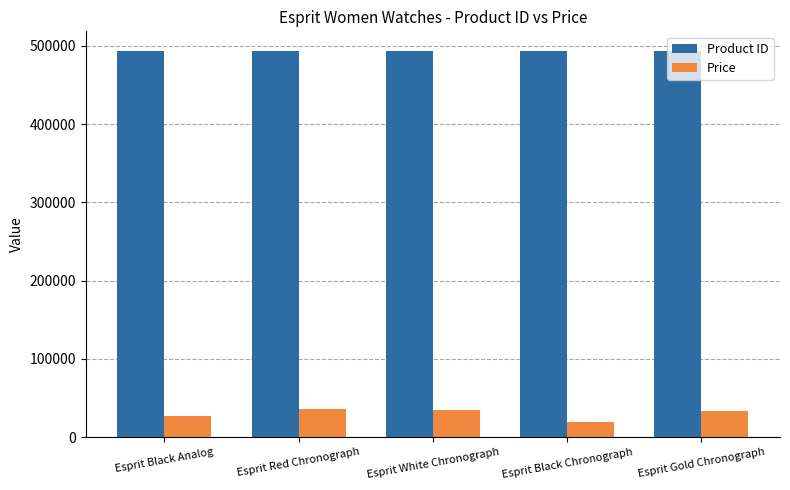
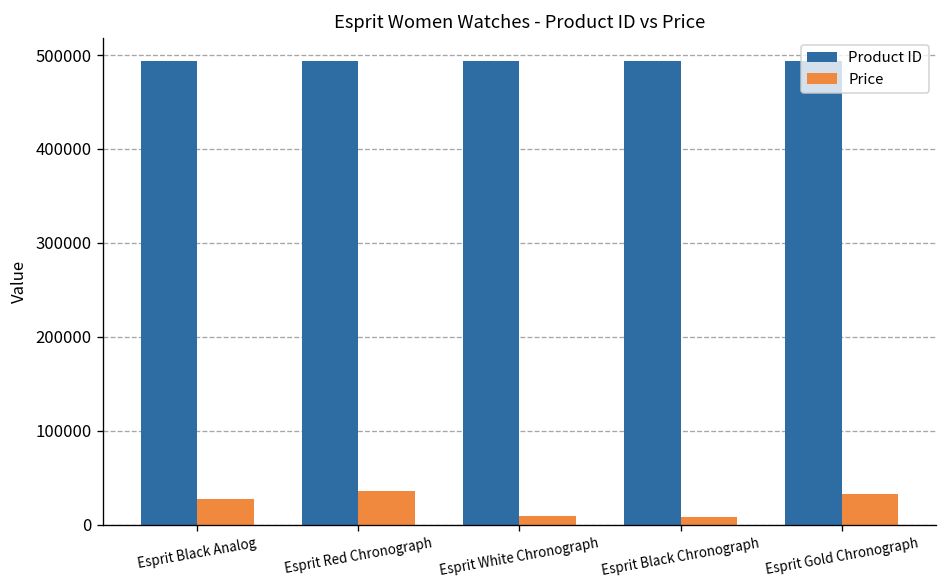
  {
    "Product ID": {
      "Esprit Black Analog": 490000,
      "Esprit Red Chronograph": 490000,
      "Esprit White Chronograph": 490000,
      "Esprit Black Chronograph": 490000
    },
    "Price": {
      "Esprit Black Analog": 30000,
      "Esprit Red Chronograph": 40000,
-     "Esprit White Chronograph": 30000,
-     "Esprit Black Chronograph": 20000,
+     "Esprit White Chronograph": 10000,
+     "Esprit Black Chronograph": 10000,
      "Esprit Gold Chronograph": 30000
    }
  }
